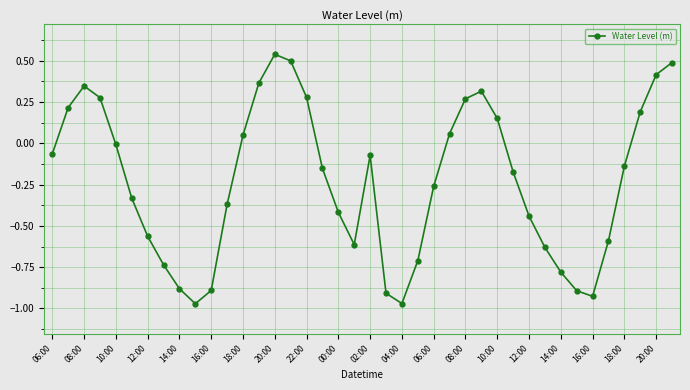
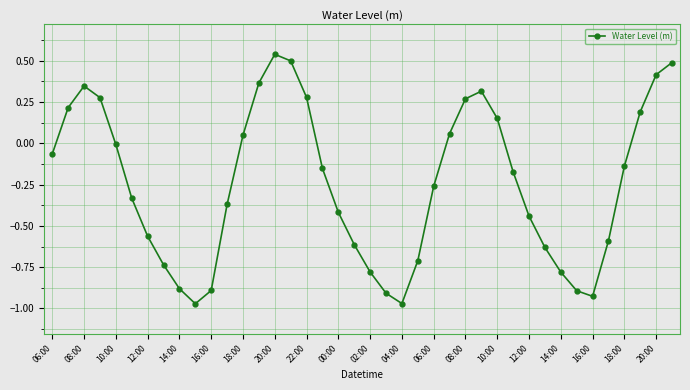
  {
    "22:00": 0.28,
    "00:00": -0.42,
-   "02:00": -0.07,
+   "02:00": -0.78,
    "04:00": -0.97
  }
